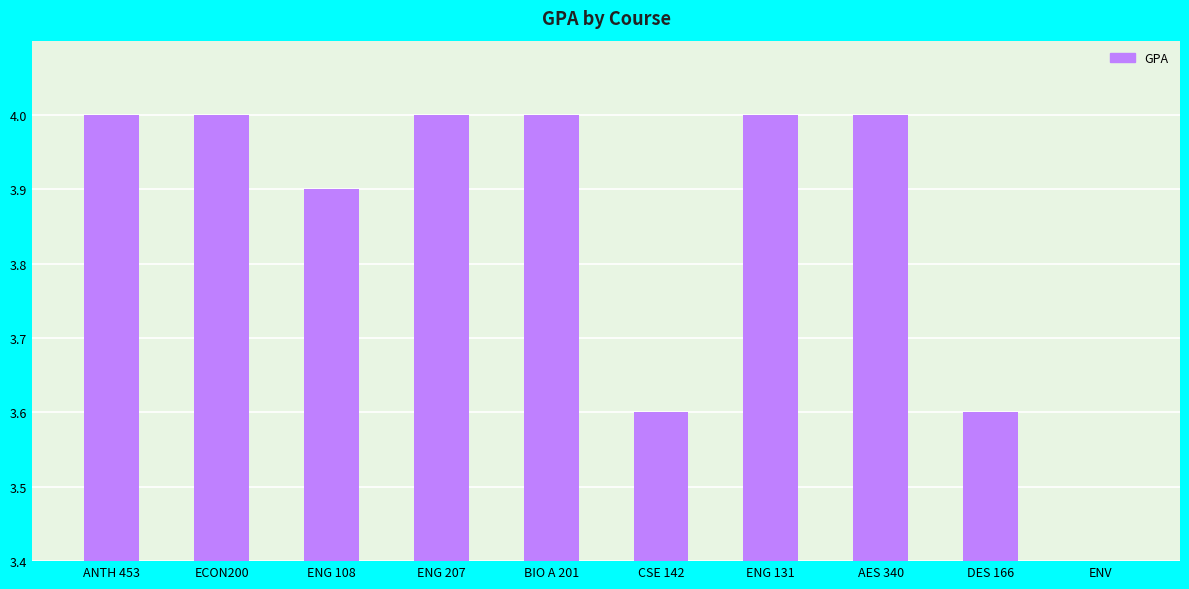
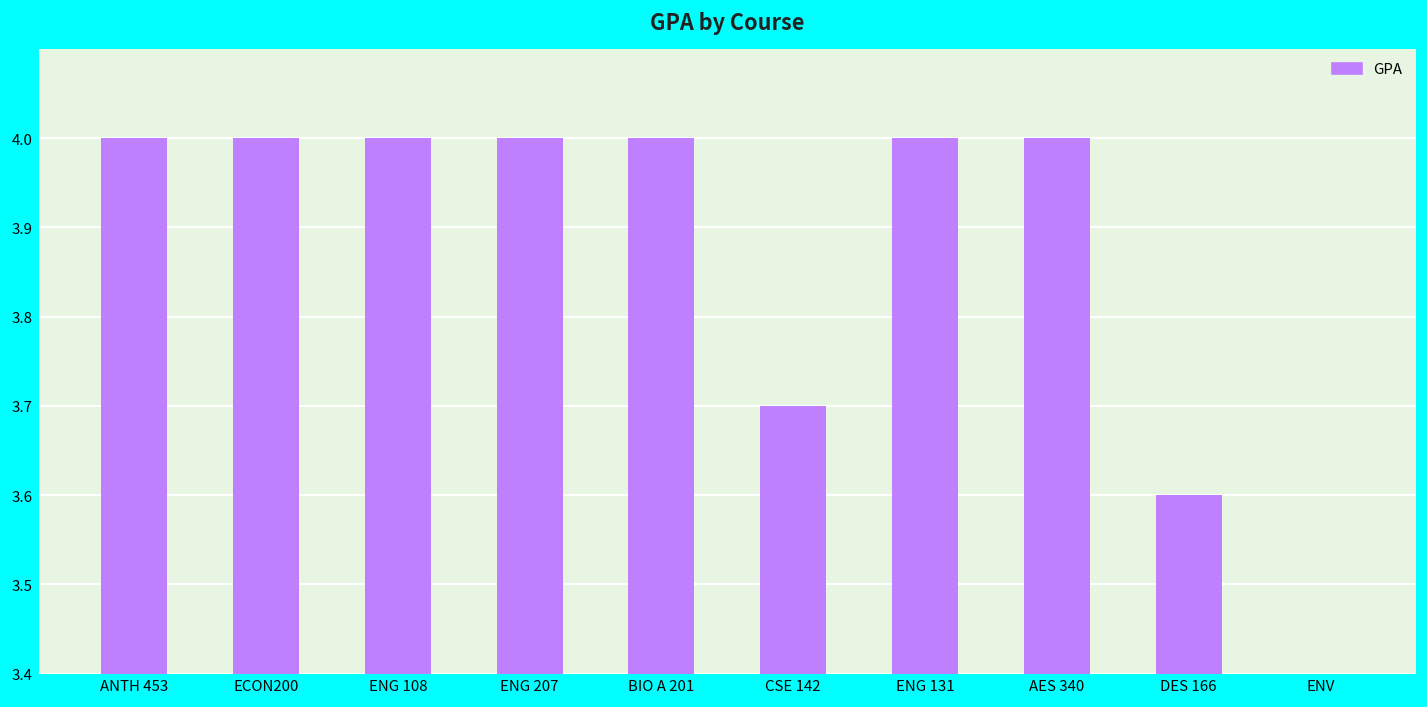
  {
    "ANTH 453": 4.0,
    "ECON200": 4.0,
-   "ENG 108": 3.9,
+   "ENG 108": 4.0,
    "ENG 207": 4.0,
    "BIO A 201": 4.0,
-   "CSE 142": 3.6,
+   "CSE 142": 3.7,
    "ENG 131": 4.0,
    "AES 340": 4.0,
    "DES 166": 3.6,
    "ENV": 3.4
  }
